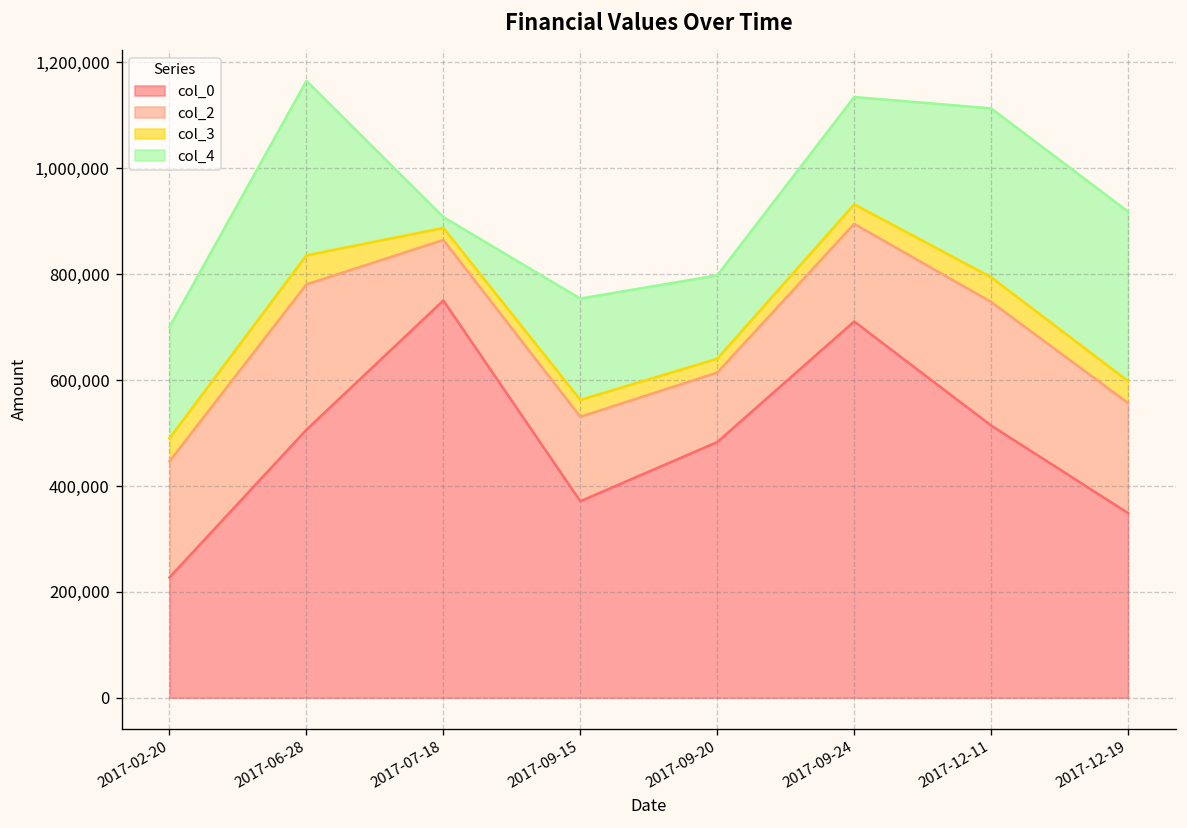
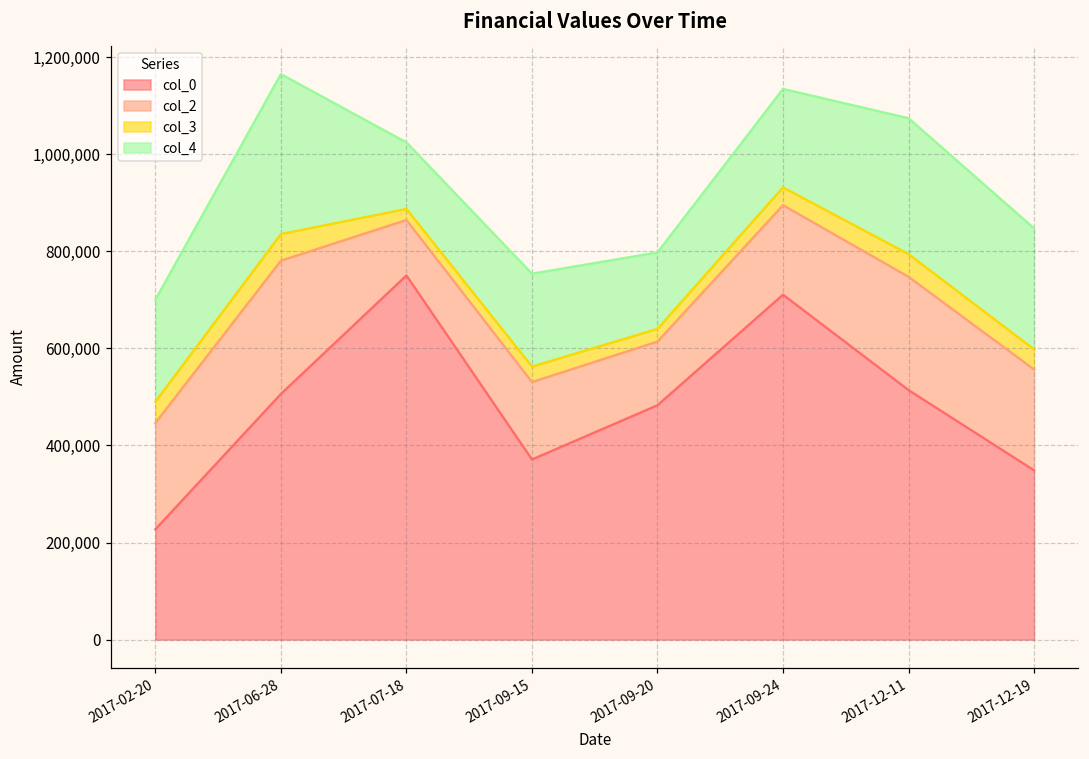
  {
    "col_3": {
      "2017-02-20": "40,000",
      "2017-06-28": "50,000",
      "2017-07-18": "20,000",
      "2017-09-15": "30,000",
      "2017-09-20": "30,000",
      "2017-09-24": "40,000",
      "2017-12-11": "50,000",
      "2017-12-19": "40,000"
    },
    "col_4": {
      "2017-02-20": "210,000",
      "2017-06-28": "330,000",
-     "2017-07-18": "20,000",
+     "2017-07-18": "140,000",
      "2017-09-15": "190,000",
      "2017-09-20": "160,000",
      "2017-09-24": "200,000",
-     "2017-12-11": "320,000",
-     "2017-12-19": "320,000"
+     "2017-12-11": "280,000",
+     "2017-12-19": "250,000"
    }
  }
